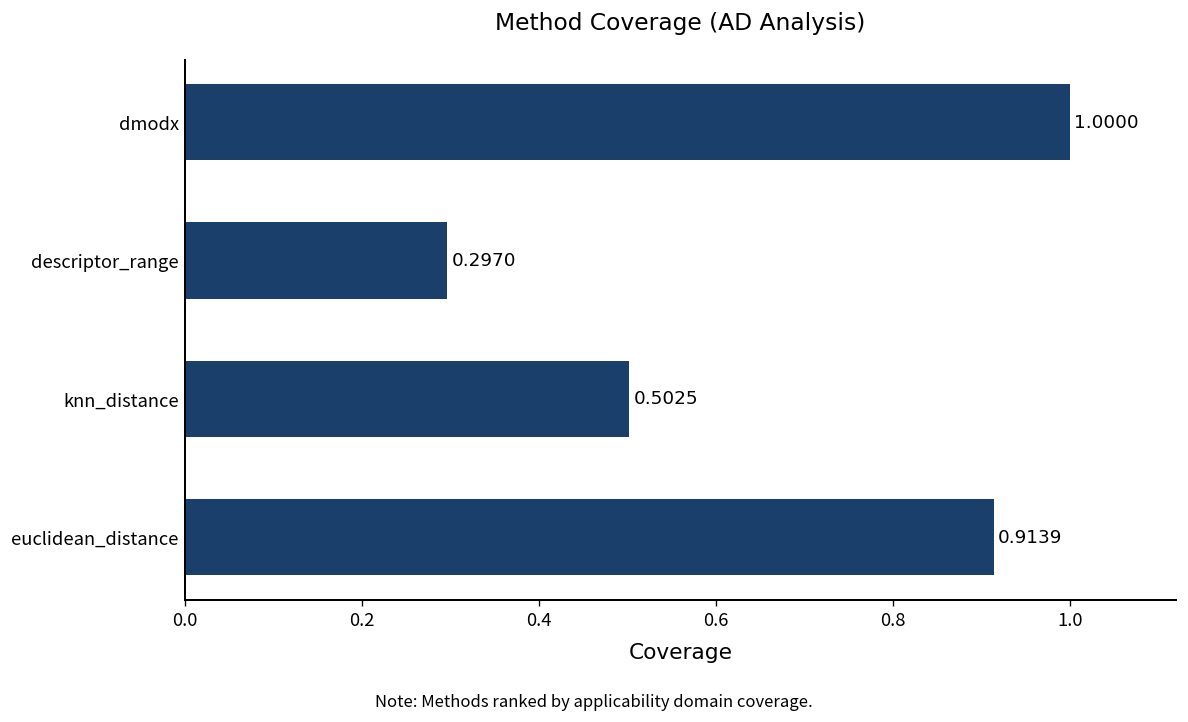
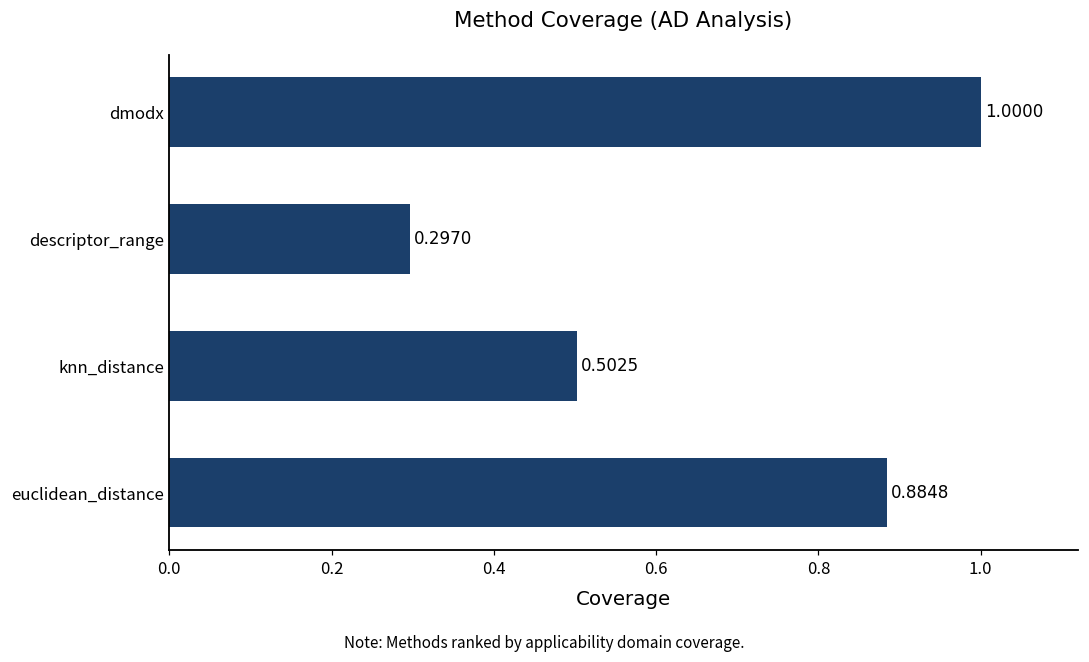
  {
    "dmodx": 1.0000,
    "descriptor_range": 0.2970,
    "knn_distance": 0.5025,
-   "euclidean_distance": 0.9139
+   "euclidean_distance": 0.8848
  }
